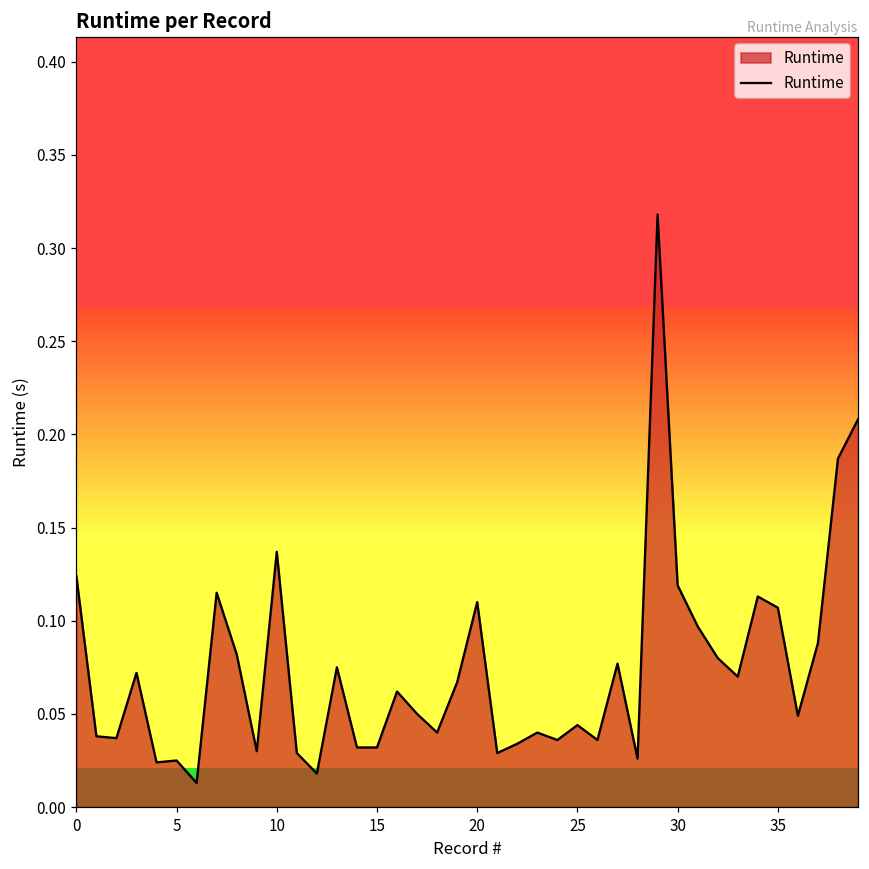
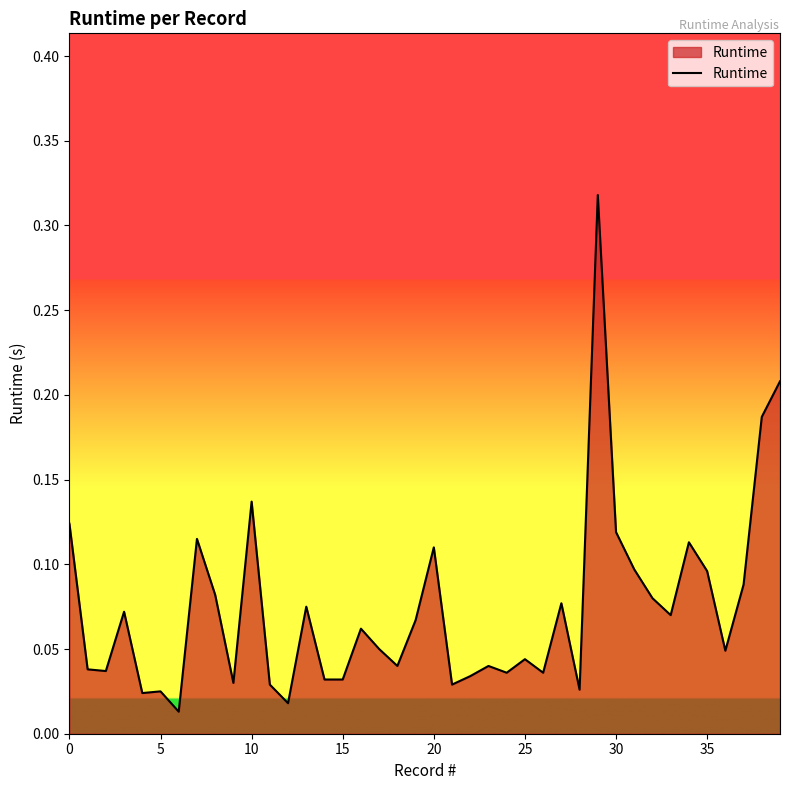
  {
    "0": 0.124,
    "5": 0.025,
    "10": 0.137,
    "15": 0.032,
    "20": 0.110,
    "25": 0.044,
    "30": 0.119,
-   "35": 0.107
+   "35": 0.096
  }
